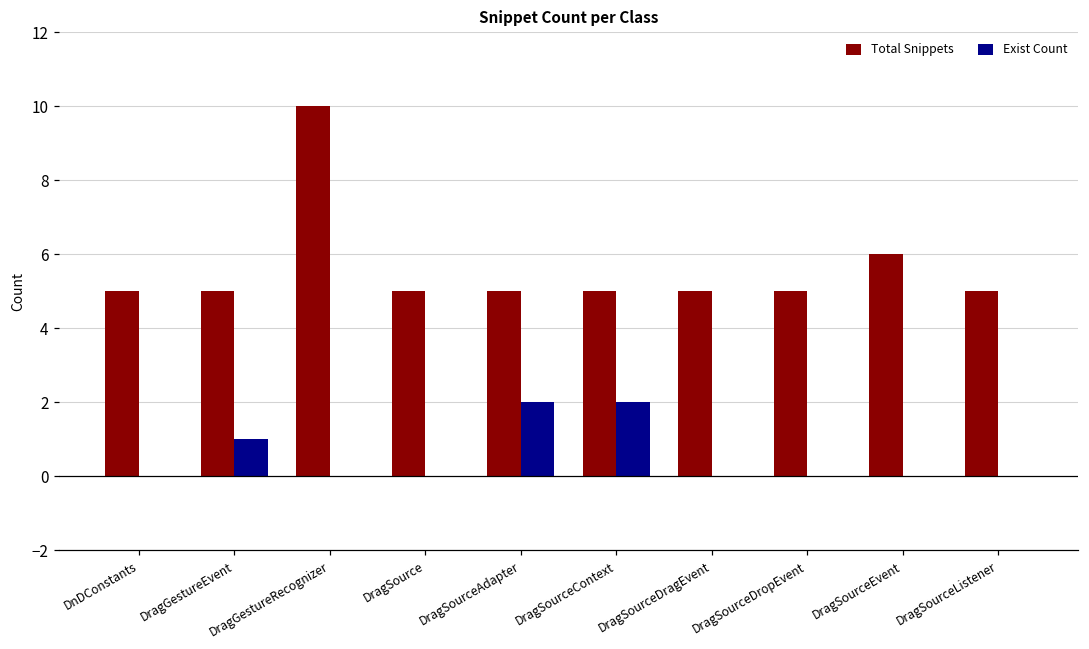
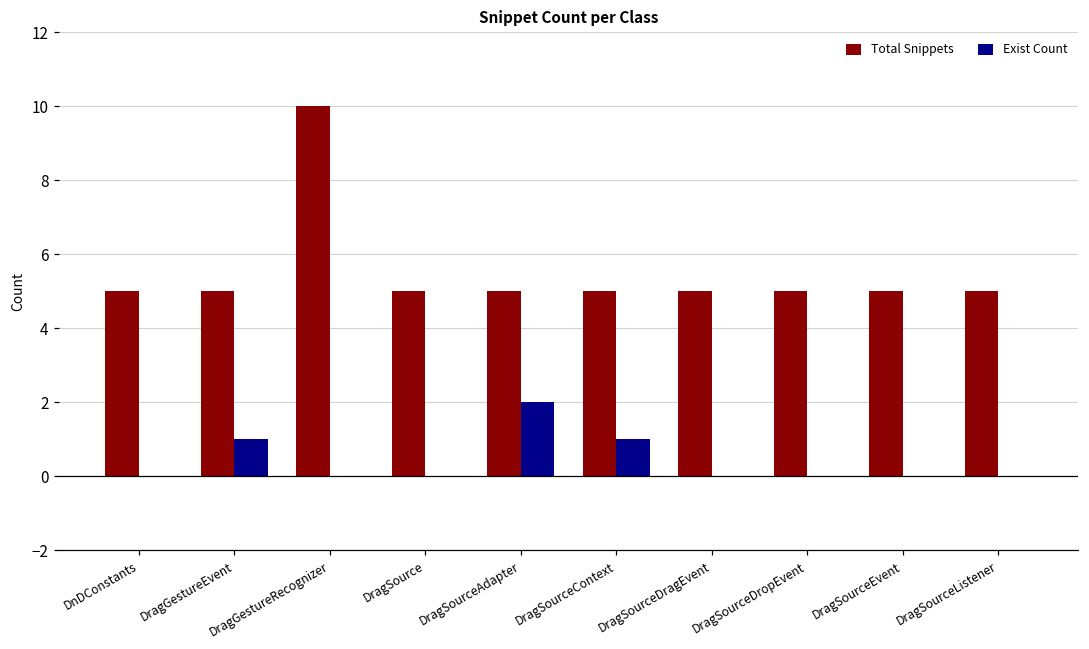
  {
    "Total Snippets": {
      "DnDConstants": 5,
      "DragGestureEvent": 5,
      "DragGestureRecognizer": 10,
      "DragSource": 5,
      "DragSourceAdapter": 5,
      "DragSourceContext": 5,
      "DragSourceDragEvent": 5,
      "DragSourceDropEvent": 5,
-     "DragSourceEvent": 6,
+     "DragSourceEvent": 5,
      "DragSourceListener": 5
    },
    "Exist Count": {
      "DnDConstants": 0,
      "DragGestureEvent": 1,
      "DragGestureRecognizer": 0,
      "DragSource": 0,
      "DragSourceAdapter": 2,
-     "DragSourceContext": 2,
+     "DragSourceContext": 1,
      "DragSourceDragEvent": 0,
      "DragSourceDropEvent": 0,
      "DragSourceEvent": 0,
      "DragSourceListener": 0
    }
  }
